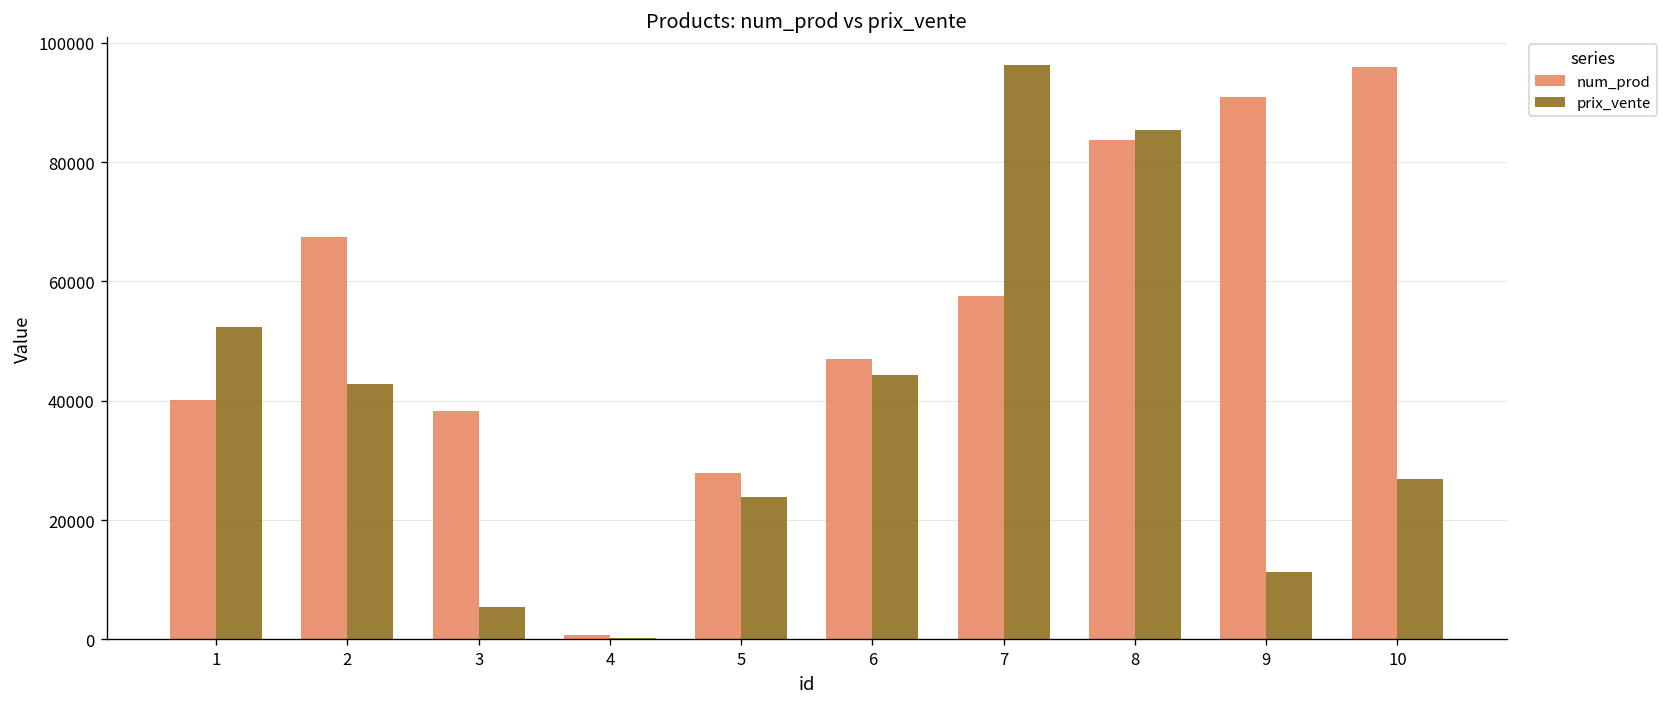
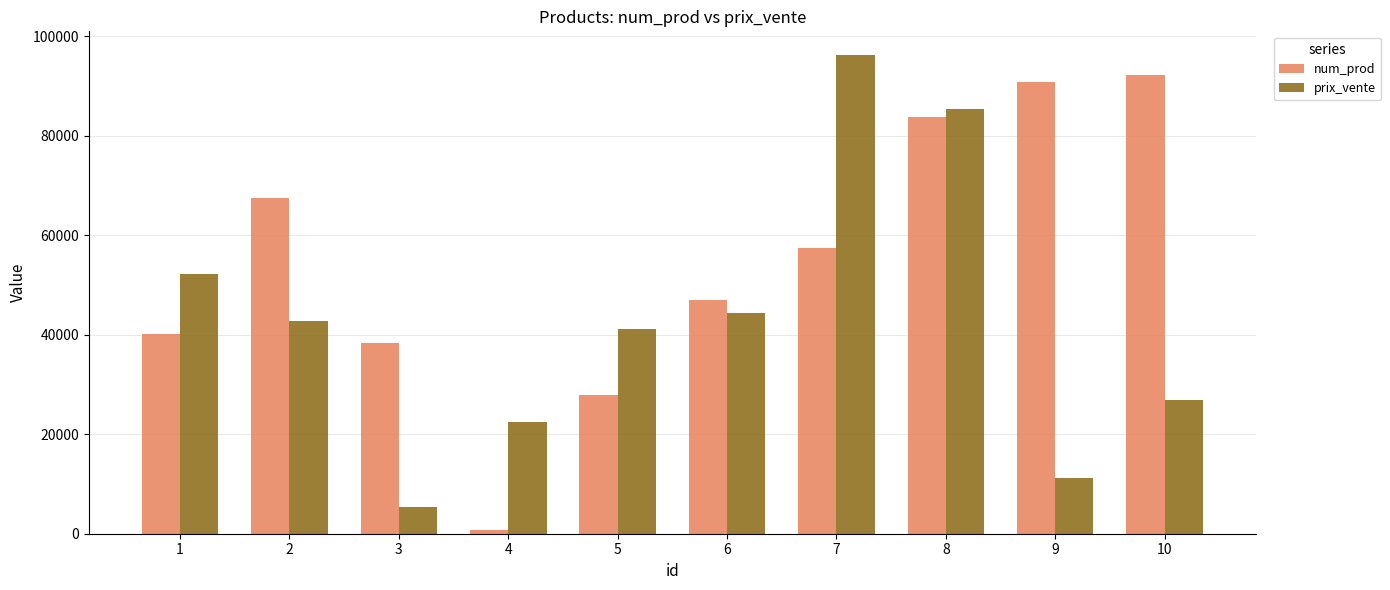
  {
    "num_prod": {
      "1": 40000,
      "2": 67000,
      "3": 38000,
      "4": 1000,
      "5": 28000,
      "6": 47000,
      "7": 57000,
      "8": 84000,
      "9": 91000,
-     "10": 96000
+     "10": 92000
    },
    "prix_vente": {
      "1": 52000,
      "2": 43000,
      "3": 5000,
-     "4": 0,
-     "5": 24000,
+     "4": 22000,
+     "5": 41000,
      "6": 44000,
      "7": 96000,
      "8": 85000,
      "9": 11000,
      "10": 27000
    }
  }
